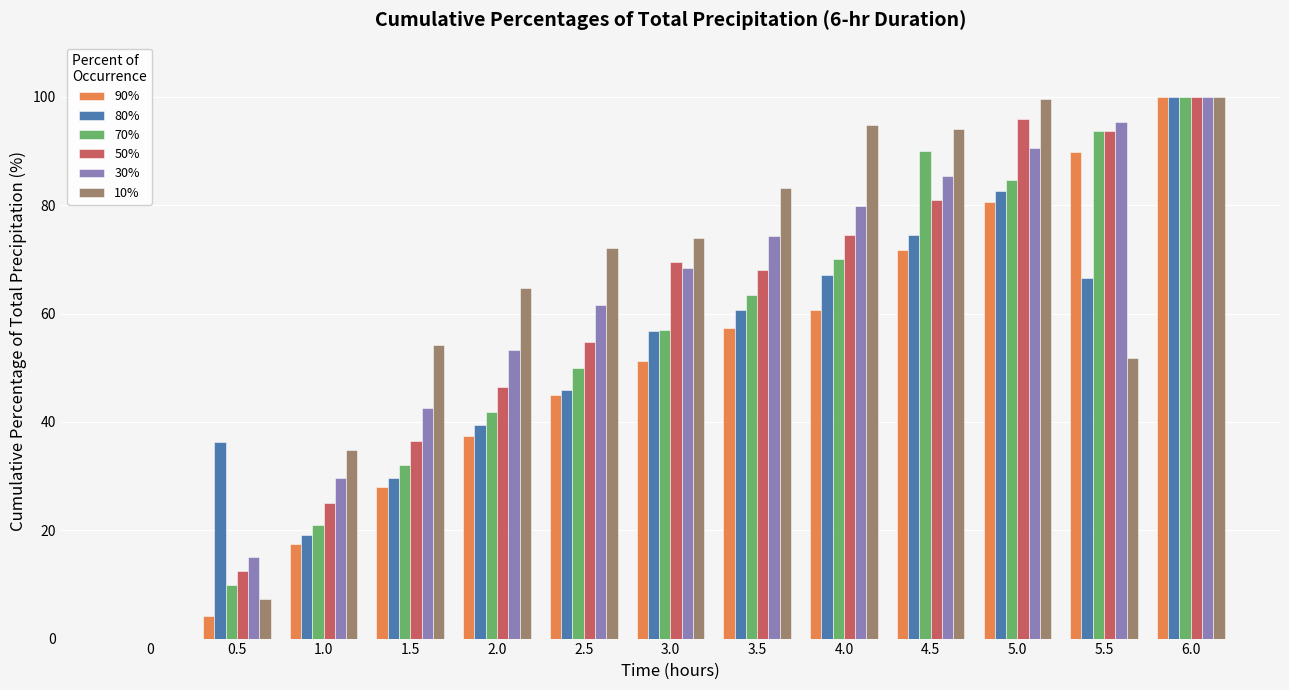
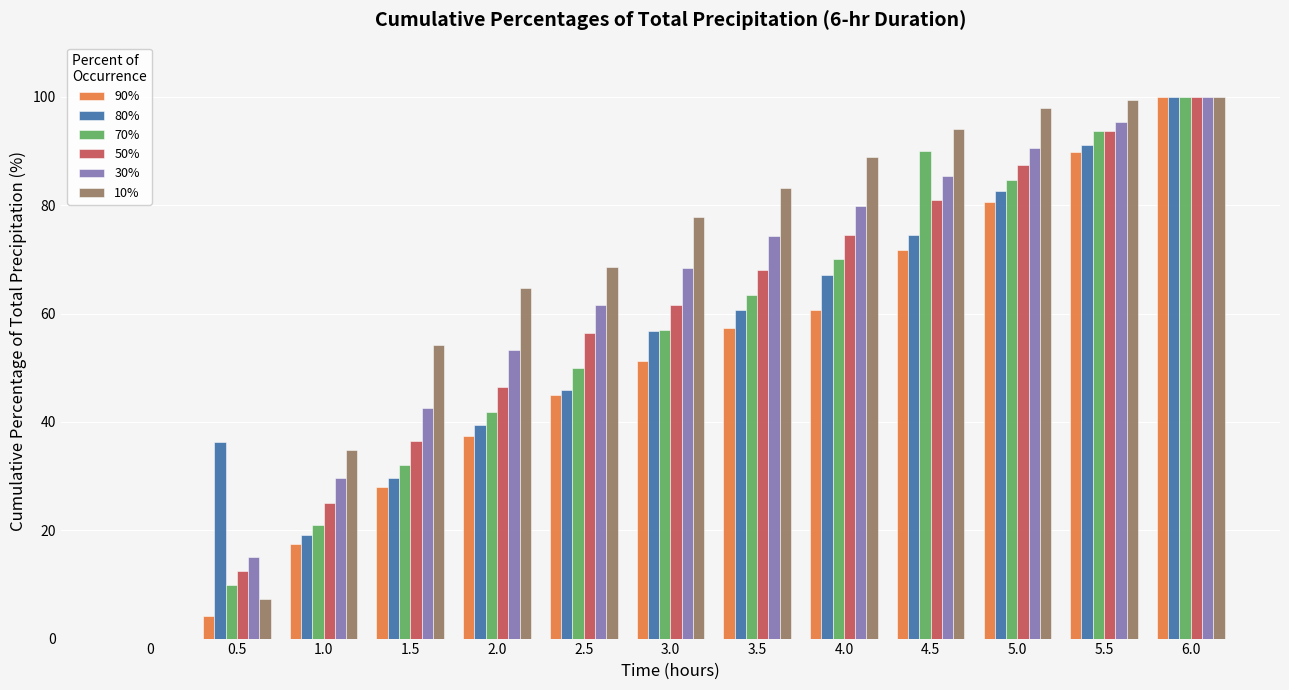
  {
    "90%": {
      "0": 0,
      "0.5": 4,
      "1.0": 17,
      "1.5": 28,
      "2.0": 37,
      "2.5": 45,
      "3.0": 51,
      "3.5": 57,
      "4.0": 61,
      "4.5": 72,
      "5.0": 81,
      "5.5": 90,
      "6.0": 100
    },
    "80%": {
      "0": 0,
      "0.5": 36,
      "1.0": 19,
      "1.5": 30,
      "2.0": 39,
      "2.5": 46,
      "3.0": 57,
      "3.5": 61,
      "4.0": 67,
      "4.5": 75,
      "5.0": 83,
-     "5.5": 66,
+     "5.5": 91,
      "6.0": 100
    },
    "70%": {
      "0": 0,
      "0.5": 10,
      "1.0": 21,
      "1.5": 32,
      "2.0": 42,
      "2.5": 50,
      "3.0": 57,
      "3.5": 63,
      "4.0": 70,
      "4.5": 90,
      "5.0": 85,
      "5.5": 94,
      "6.0": 100
    },
    "50%": {
      "0": 0,
      "0.5": 12,
      "1.0": 25,
      "1.5": 37,
      "2.0": 46,
-     "2.5": 55,
-     "3.0": 69,
+     "2.5": 56,
+     "3.0": 62,
      "3.5": 68,
      "4.0": 74,
      "4.5": 81,
-     "5.0": 96,
+     "5.0": 87,
      "5.5": 94,
      "6.0": 100
    },
    "30%": {
      "0": 0,
      "0.5": 15,
      "1.0": 30,
      "1.5": 43,
      "2.0": 53,
      "2.5": 62,
      "3.0": 68,
      "3.5": 74,
      "4.0": 80,
      "4.5": 85,
      "5.0": 91,
      "5.5": 95,
      "6.0": 100
    },
    "10%": {
      "0": 0,
      "0.5": 7,
      "1.0": 35,
      "1.5": 54,
      "2.0": 65,
-     "2.5": 72,
-     "3.0": 74,
+     "2.5": 69,
+     "3.0": 78,
      "3.5": 83,
-     "4.0": 95,
+     "4.0": 89,
      "4.5": 94,
-     "5.0": 100,
-     "5.5": 52,
+     "5.0": 98,
+     "5.5": 99,
      "6.0": 100
    }
  }
